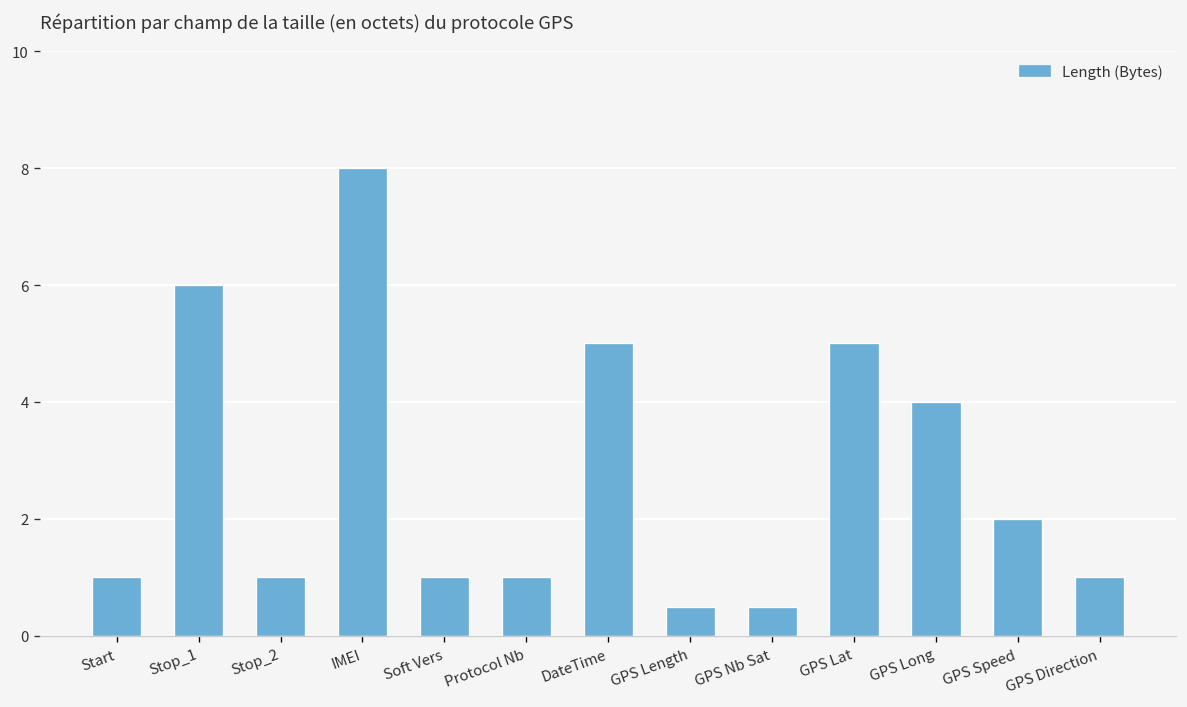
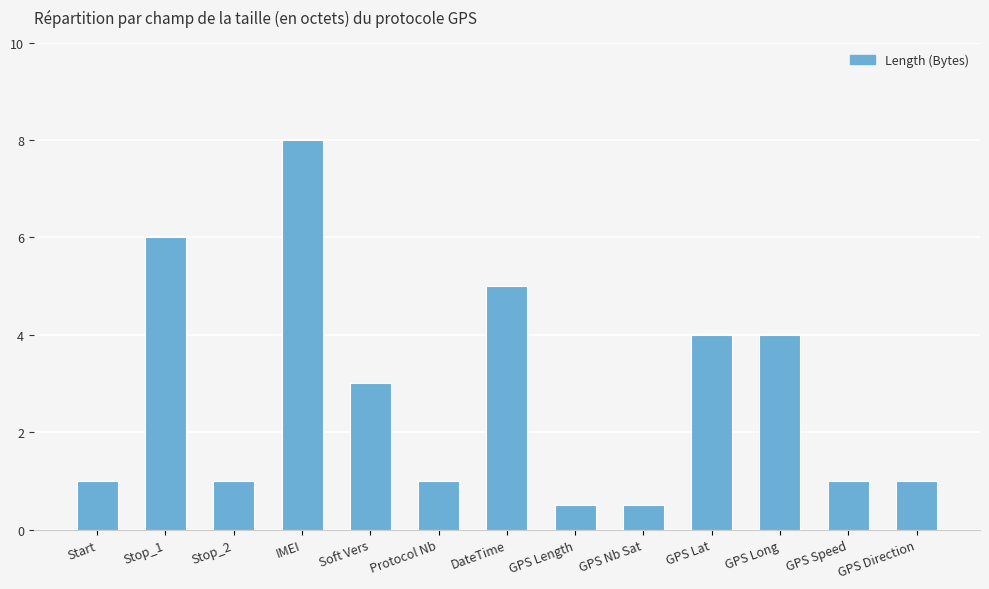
  {
    "Start": 1,
    "Stop_1": 6,
    "Stop_2": 1,
    "IMEI": 8,
-   "Soft Vers": 1,
+   "Soft Vers": 3,
    "Protocol Nb": 1,
    "DateTime": 5,
    "GPS Length": 0.5,
    "GPS Nb Sat": 0.5,
-   "GPS Lat": 5,
+   "GPS Lat": 4,
    "GPS Long": 4,
-   "GPS Speed": 2,
+   "GPS Speed": 1,
    "GPS Direction": 1
  }
